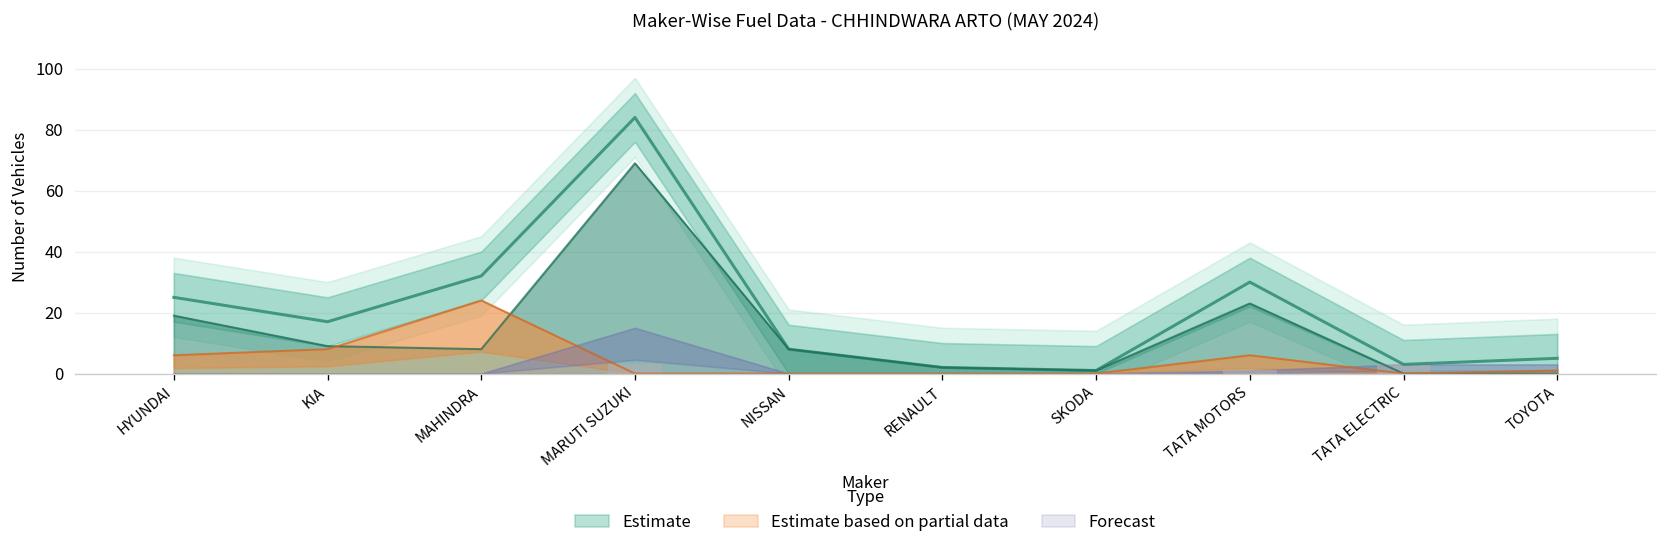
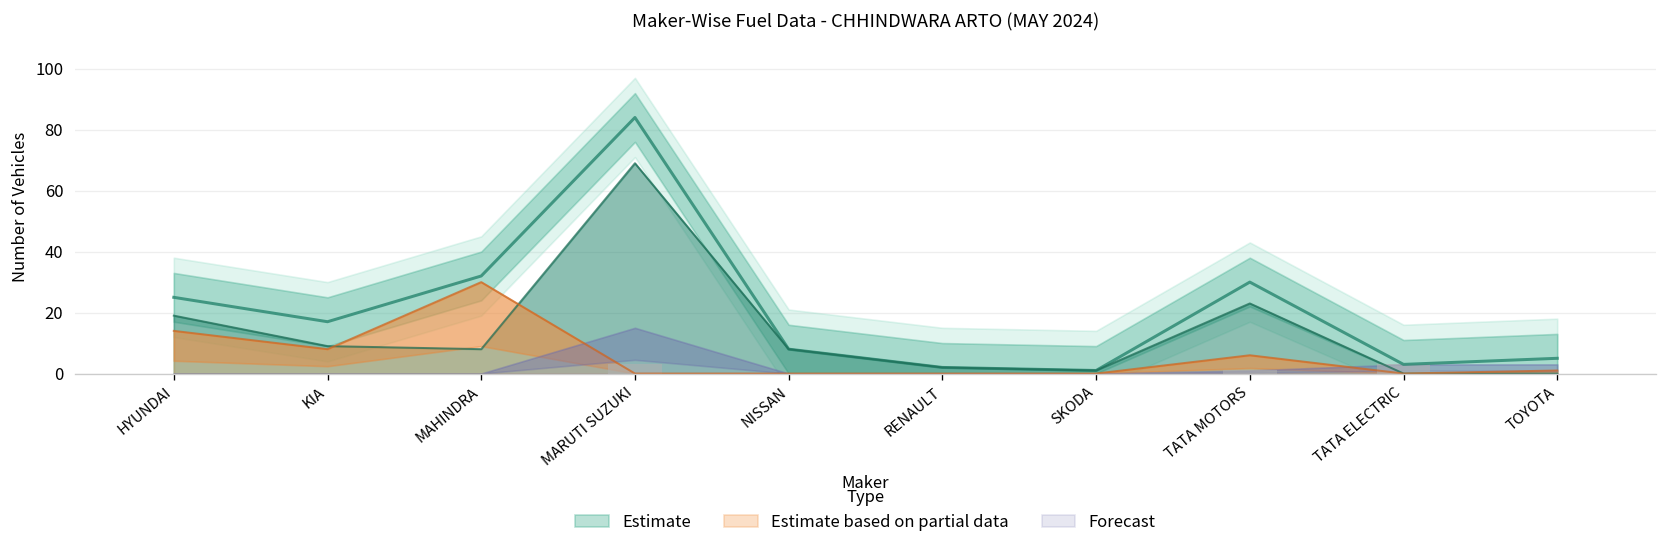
  {
    "Estimate based on partial data": {
-     "HYUNDAI": 6,
+     "HYUNDAI": 14,
      "KIA": 8,
-     "MAHINDRA": 24,
+     "MAHINDRA": 30,
      "MARUTI SUZUKI": 0,
      "TATA MOTORS": 6
    }
  }
